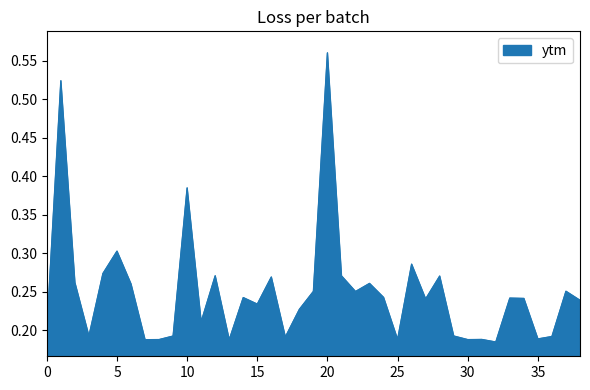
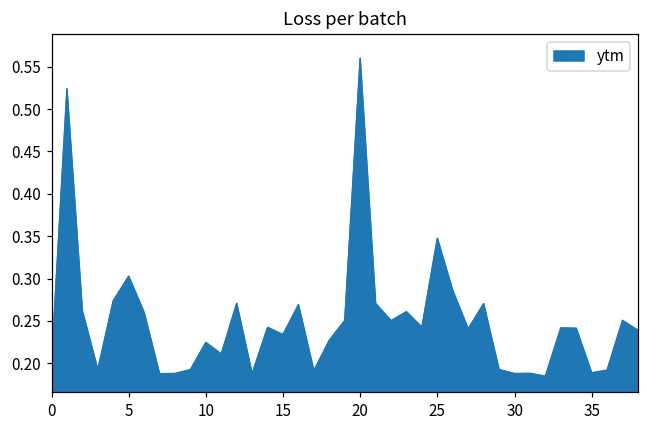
  {
    "0": 0.20,
    "5": 0.30,
-   "10": 0.38,
+   "10": 0.22,
    "15": 0.23,
    "20": 0.56,
-   "25": 0.19,
+   "25": 0.35,
    "30": 0.19,
    "35": 0.19
  }
